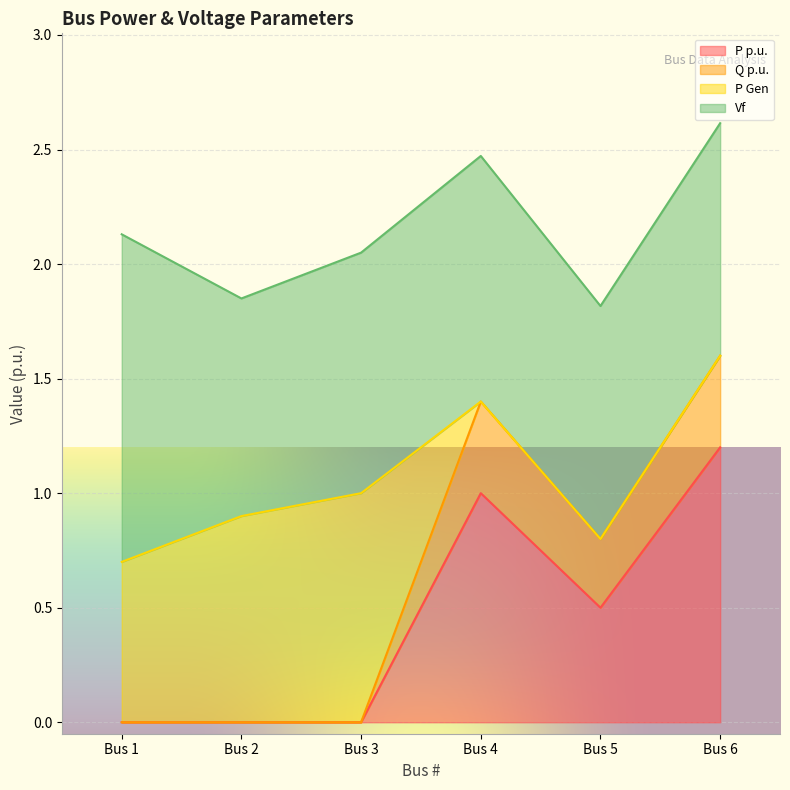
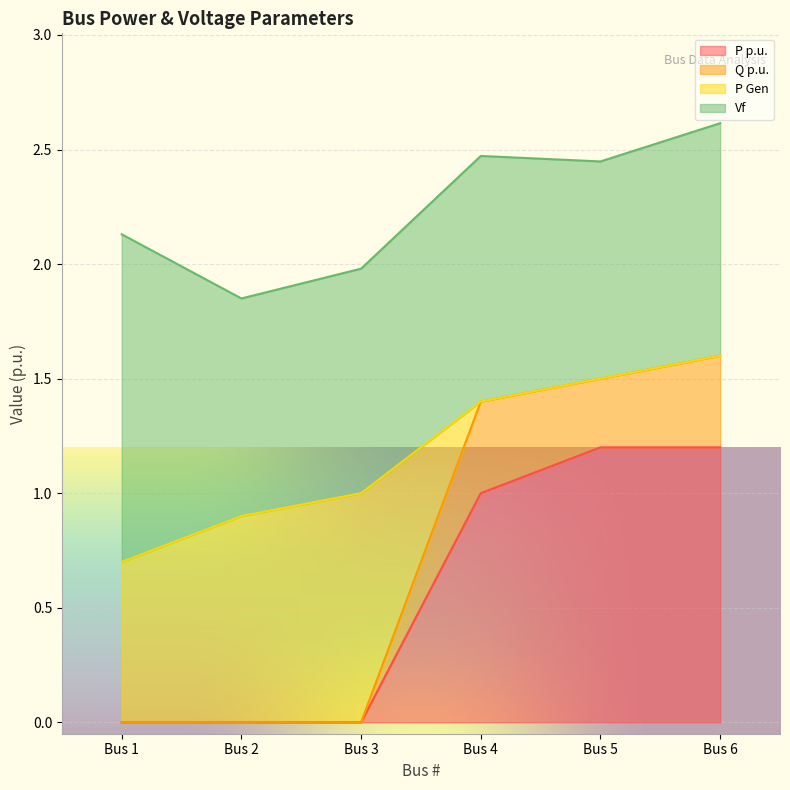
  {
    "P p.u.": {
      "Bus 4": 1.0,
-     "Bus 5": 0.5,
+     "Bus 5": 1.2,
      "Bus 6": 1.2
    },
    "Vf": {
      "Bus 1": 1.43,
      "Bus 2": 0.95,
-     "Bus 3": 1.05,
+     "Bus 3": 0.98,
      "Bus 4": 1.07,
-     "Bus 5": 1.02,
+     "Bus 5": 0.95,
      "Bus 6": 1.02
    }
  }
